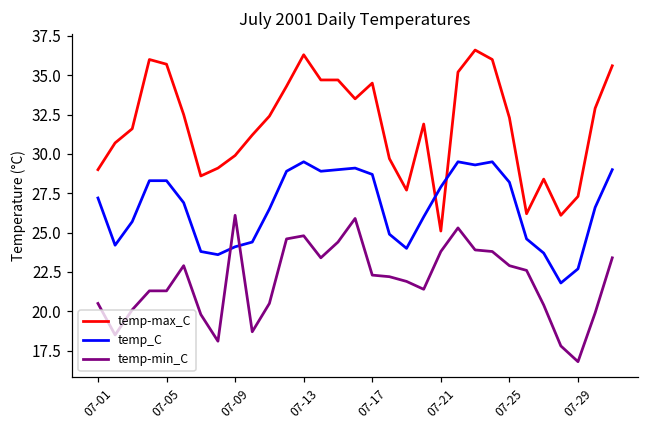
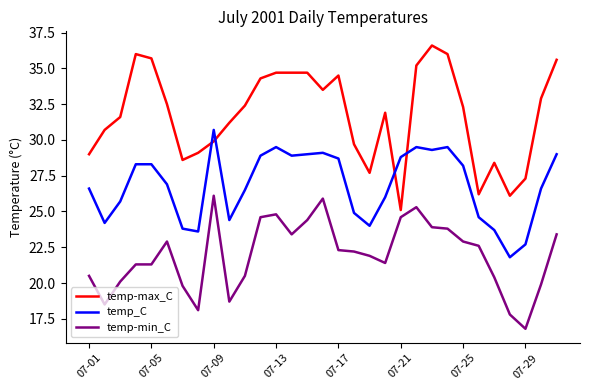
  {
    "temp-max_C": {
      "07-01": 29.0,
      "07-05": 35.7,
      "07-09": 29.9,
-     "07-13": 36.3,
+     "07-13": 34.7,
      "07-17": 34.5,
      "07-21": 25.1,
      "07-25": 32.3,
      "07-29": 27.3
    },
    "temp_C": {
-     "07-01": 27.2,
+     "07-01": 26.6,
      "07-05": 28.3,
-     "07-09": 24.1,
+     "07-09": 30.7,
      "07-13": 29.5,
      "07-17": 28.7,
-     "07-21": 27.9,
+     "07-21": 28.8,
      "07-25": 28.2,
      "07-29": 22.7
    },
    "temp-min_C": {
      "07-01": 20.5,
      "07-05": 21.3,
      "07-09": 26.1,
      "07-13": 24.8,
      "07-17": 22.3,
-     "07-21": 23.8,
+     "07-21": 24.6,
      "07-25": 22.9,
      "07-29": 16.8
    }
  }
